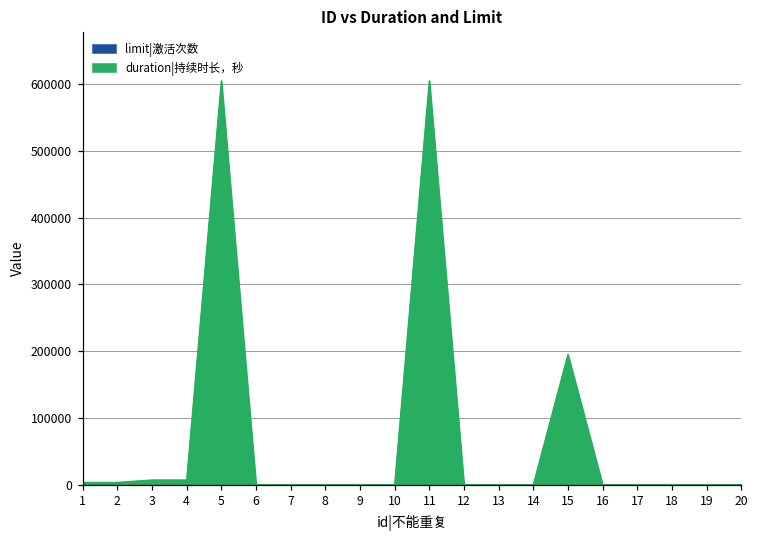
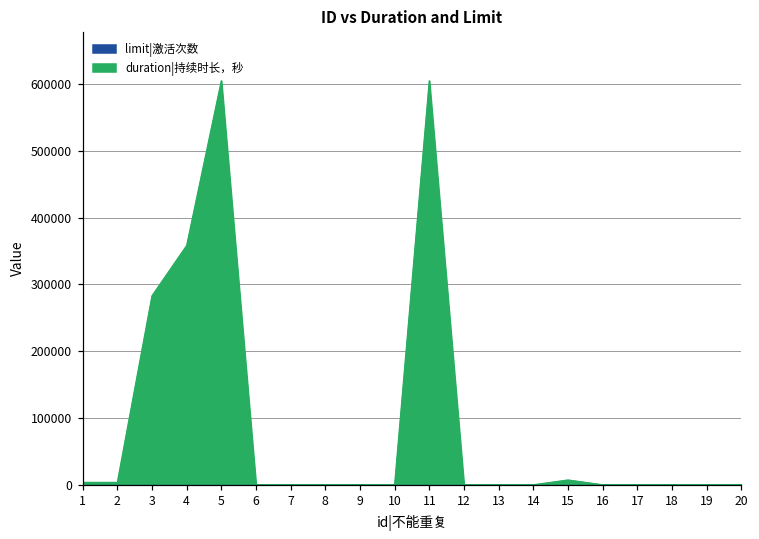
  {
    "limit|激活次数": {
      "3": 0,
      "4": 0,
      "5": 0,
      "11": 0,
      "15": 0
    },
    "duration|持续时长，秒": {
-     "3": 10000,
-     "4": 10000,
+     "3": 280000,
+     "4": 360000,
      "5": 600000,
      "11": 600000,
-     "15": 200000
+     "15": 10000
    }
  }
